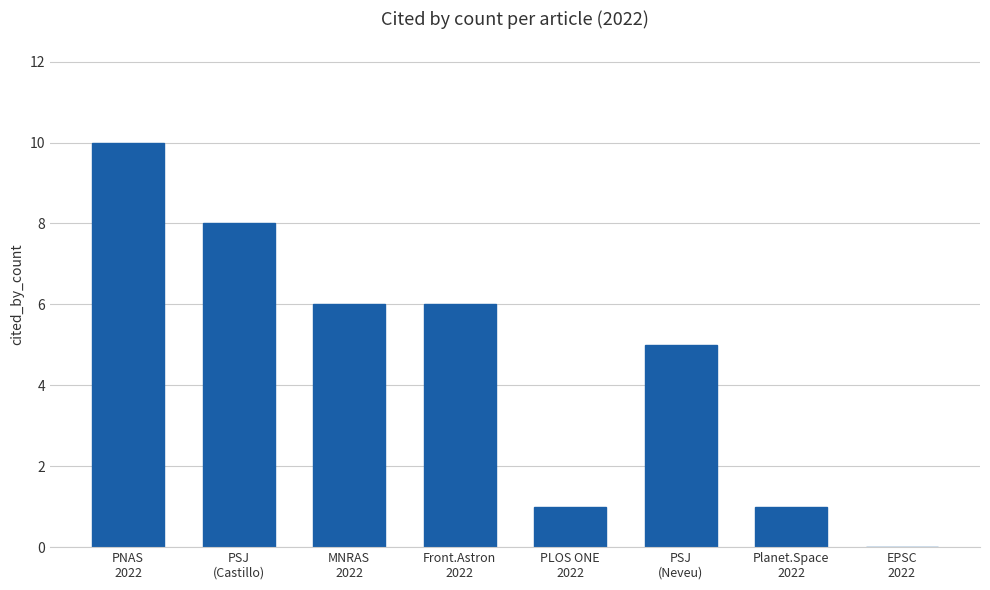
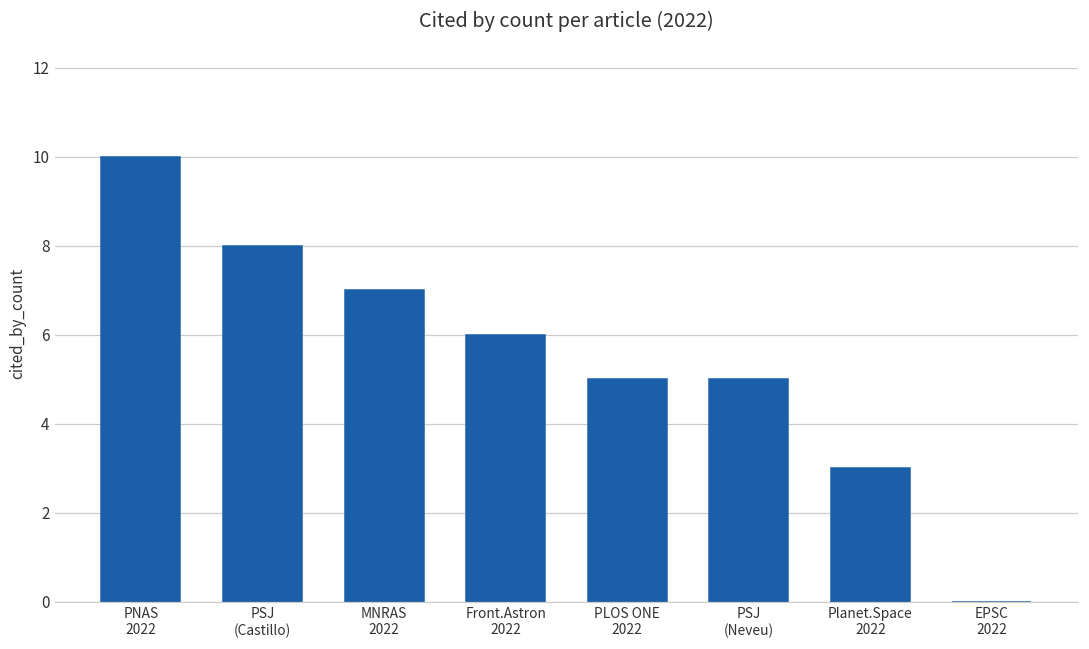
  {
    "PNAS 2022": 10,
    "PSJ (Castillo)": 8,
-   "MNRAS 2022": 6,
+   "MNRAS 2022": 7,
    "Front.Astron 2022": 6,
-   "PLOS ONE 2022": 1,
+   "PLOS ONE 2022": 5,
    "PSJ (Neveu)": 5,
-   "Planet.Space 2022": 1,
+   "Planet.Space 2022": 3,
    "EPSC 2022": 0
  }
